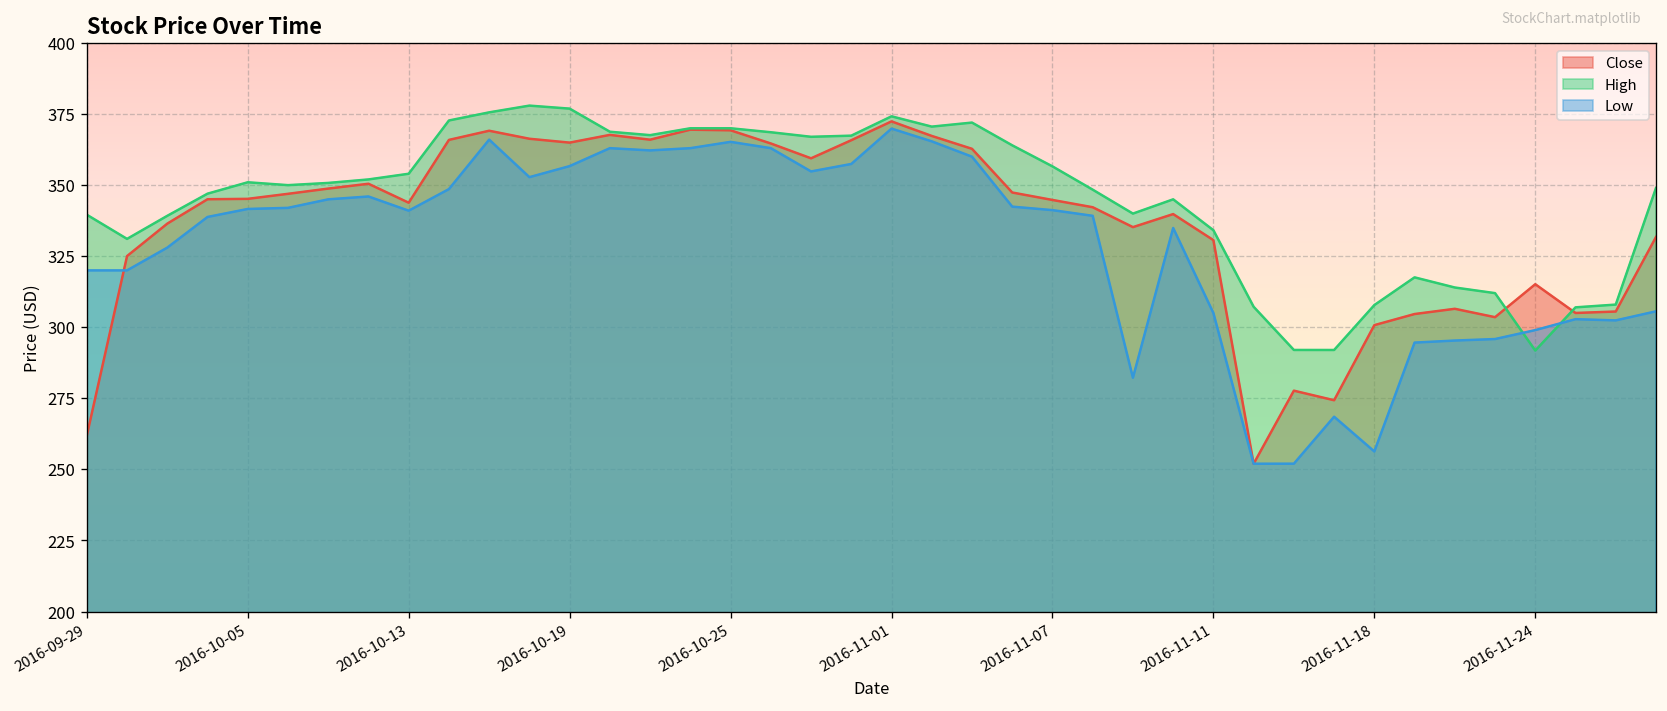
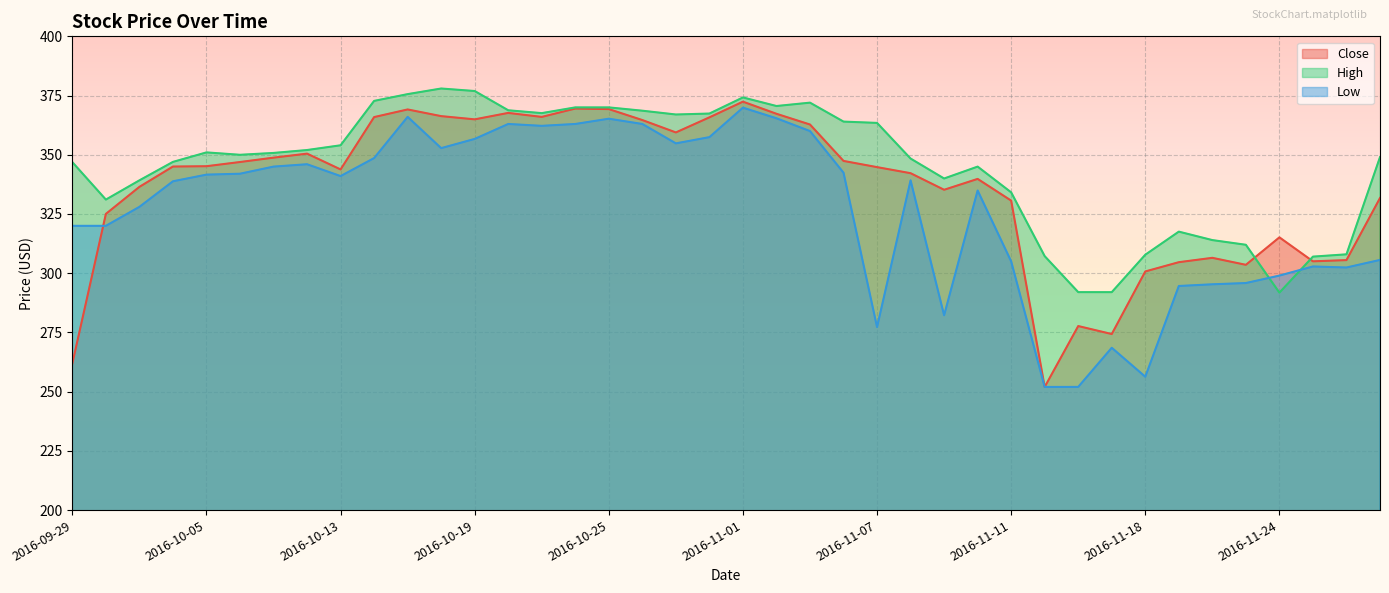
  {
    "Close": {
      "2016-09-29": 262,
      "2016-10-05": 345,
      "2016-10-13": 344,
      "2016-10-19": 365,
      "2016-11-01": 372,
      "2016-11-07": 345,
      "2016-11-11": 331,
      "2016-11-18": 301,
      "2016-11-24": 315
    },
    "High": {
-     "2016-09-29": 340,
+     "2016-09-29": 347,
      "2016-10-05": 351,
      "2016-10-13": 354,
      "2016-10-19": 377,
      "2016-11-01": 374,
-     "2016-11-07": 357,
+     "2016-11-07": 363,
      "2016-11-11": 334,
      "2016-11-18": 308,
      "2016-11-24": 292
    },
    "Low": {
      "2016-09-29": 320,
      "2016-10-05": 342,
      "2016-10-13": 341,
      "2016-10-19": 357,
      "2016-10-25": 365,
      "2016-11-01": 370,
-     "2016-11-07": 341,
+     "2016-11-07": 277,
      "2016-11-11": 305,
      "2016-11-18": 256,
      "2016-11-24": 299
    }
  }
